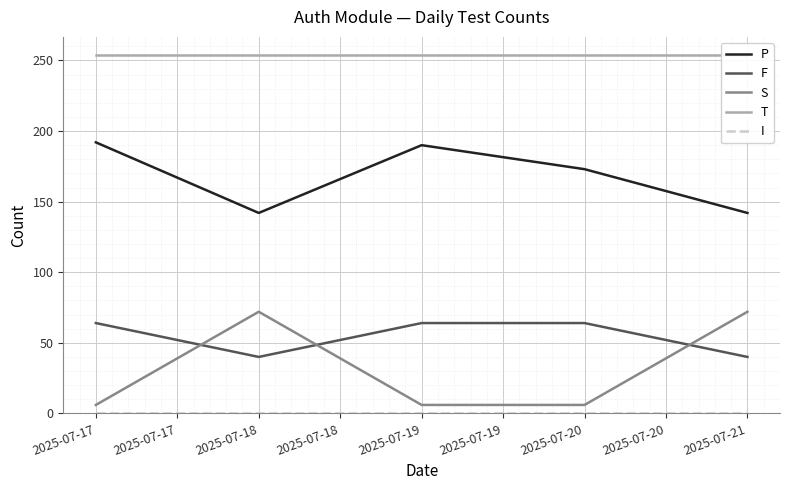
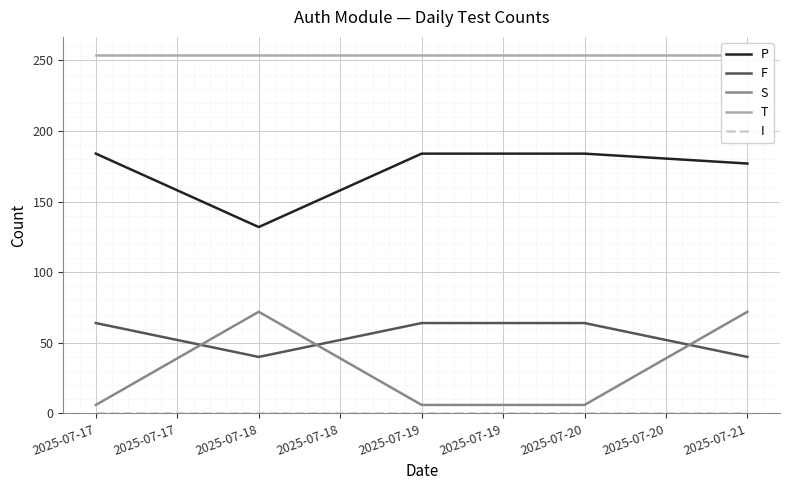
  {
    "P": {
-     "2025-07-17": 192,
-     "2025-07-18": 142,
-     "2025-07-19": 190,
-     "2025-07-20": 173,
-     "2025-07-21": 142
+     "2025-07-17": 184,
+     "2025-07-18": 132,
+     "2025-07-19": 184,
+     "2025-07-20": 184,
+     "2025-07-21": 177
    },
    "F": {
      "2025-07-17": 64,
      "2025-07-18": 40,
      "2025-07-19": 64,
      "2025-07-20": 64,
      "2025-07-21": 40
    }
  }
